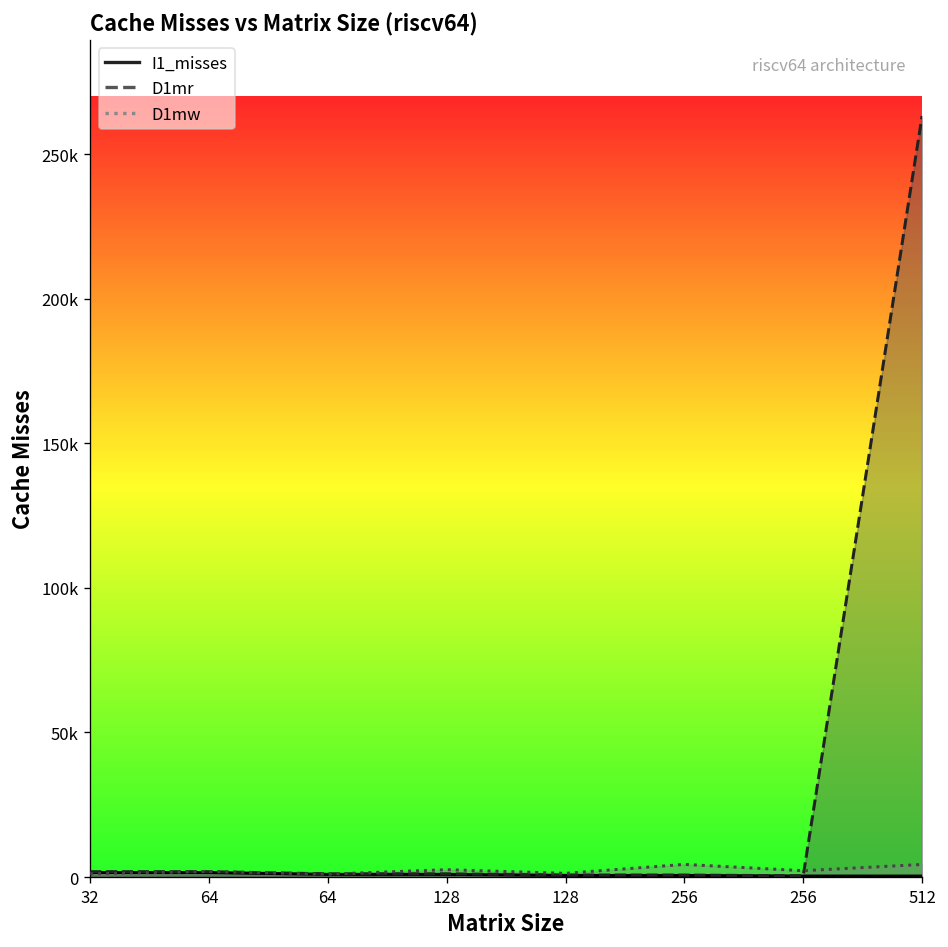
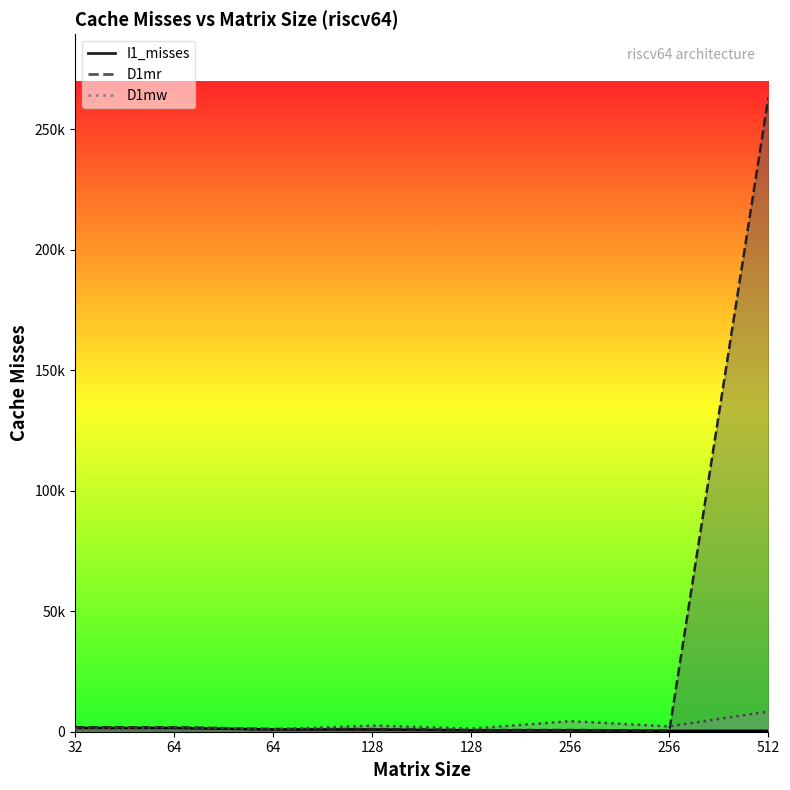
  {
    "I1_misses": {
      "512": 0
    },
    "D1mr": {
      "512": 263000
    },
    "D1mw": {
-     "512": 4000
+     "512": 8000
    }
  }
